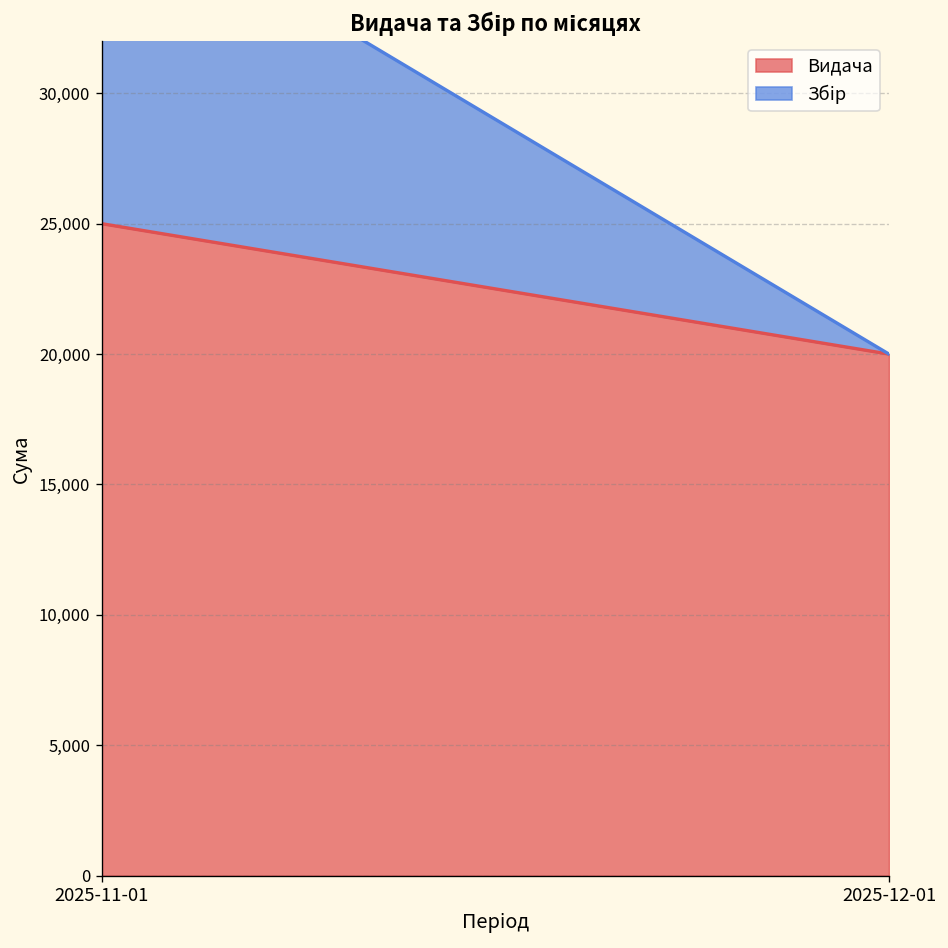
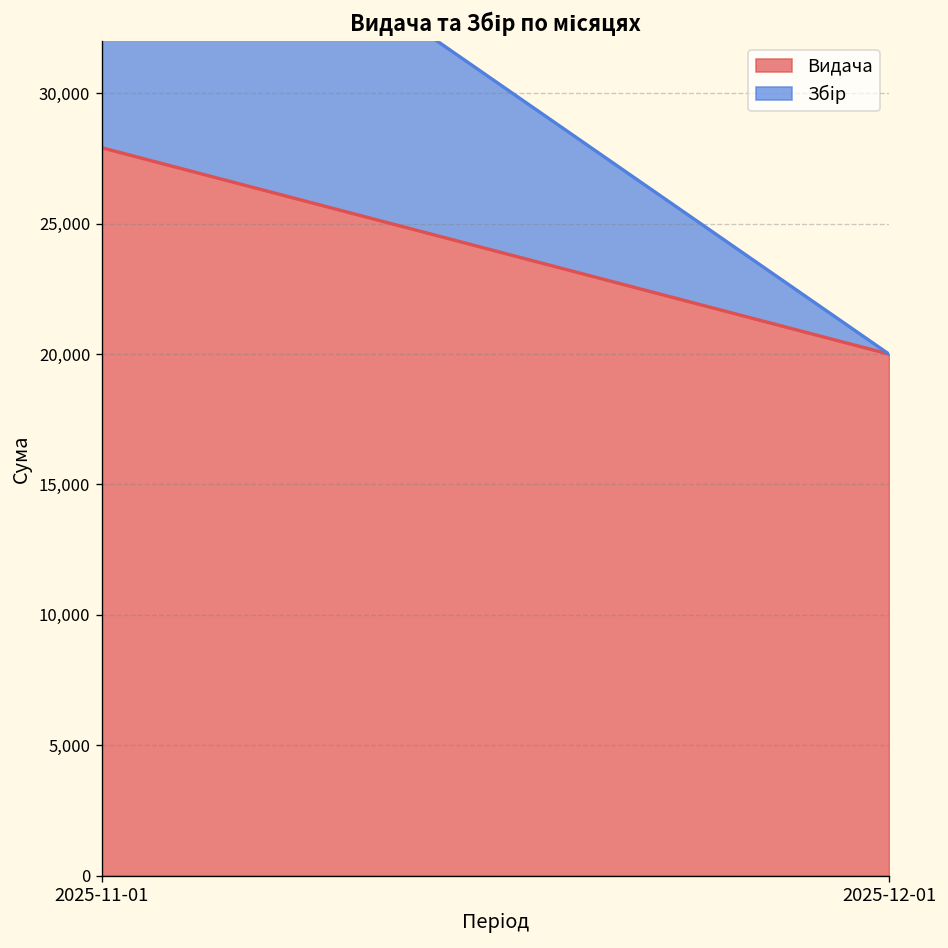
  {
    "Видача": {
-     "2025-11-01": "25,000"
+     "2025-11-01": "27,900"
    }
  }
